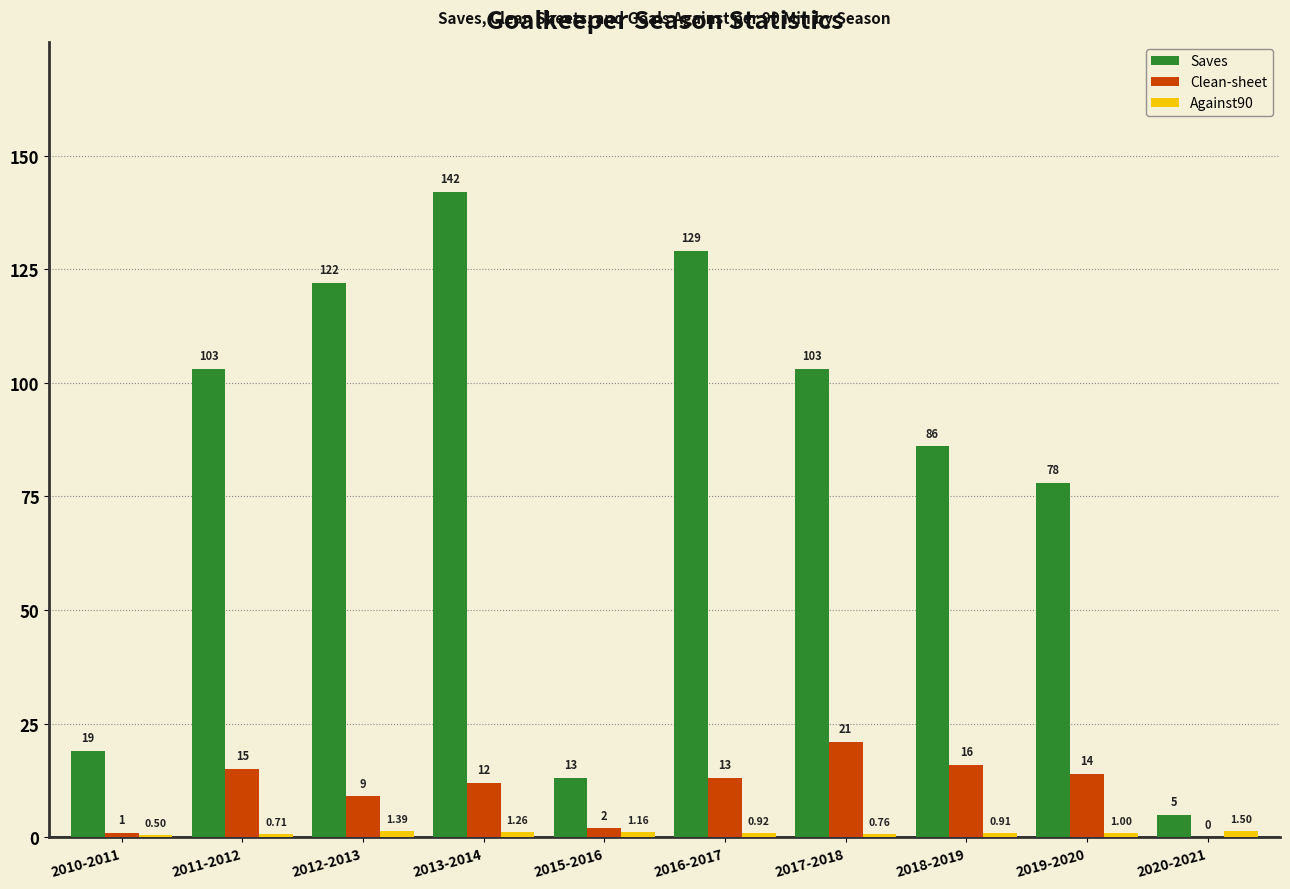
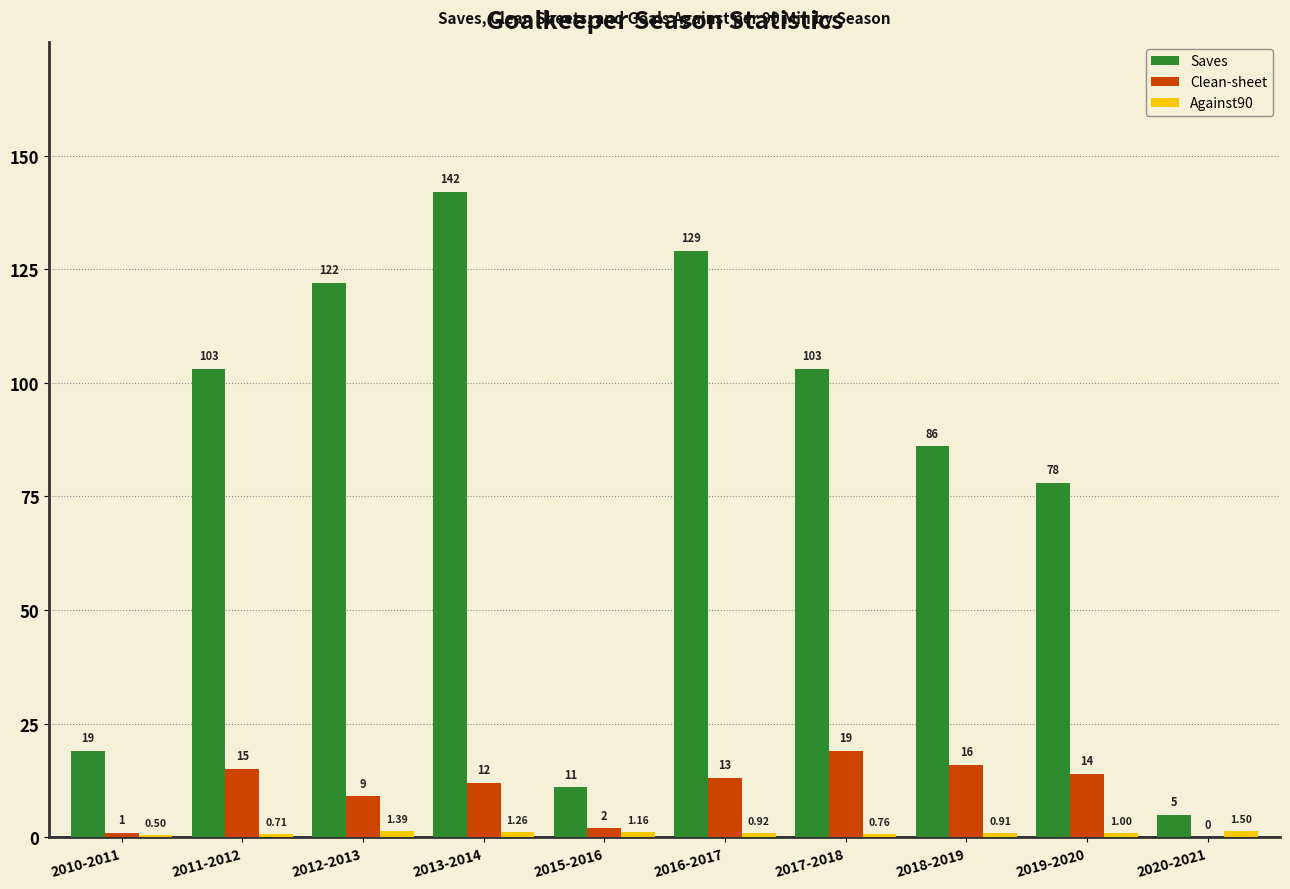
  {
    "Saves": {
      "2010-2011": 19,
      "2011-2012": 103,
      "2012-2013": 122,
      "2013-2014": 142,
-     "2015-2016": 13,
+     "2015-2016": 11,
      "2016-2017": 129,
      "2017-2018": 103,
      "2018-2019": 86,
      "2019-2020": 78,
      "2020-2021": 5
    },
    "Clean-sheet": {
      "2010-2011": 1,
      "2011-2012": 15,
      "2012-2013": 9,
      "2013-2014": 12,
      "2015-2016": 2,
      "2016-2017": 13,
-     "2017-2018": 21,
+     "2017-2018": 19,
      "2018-2019": 16,
      "2019-2020": 14,
      "2020-2021": 0
    },
    "Against90": {
      "2010-2011": 0.50,
      "2011-2012": 0.71,
      "2012-2013": 1.39,
      "2013-2014": 1.26,
      "2015-2016": 1.16,
      "2016-2017": 0.92,
      "2017-2018": 0.76,
      "2018-2019": 0.91,
      "2019-2020": 1.00,
      "2020-2021": 1.50
    }
  }
